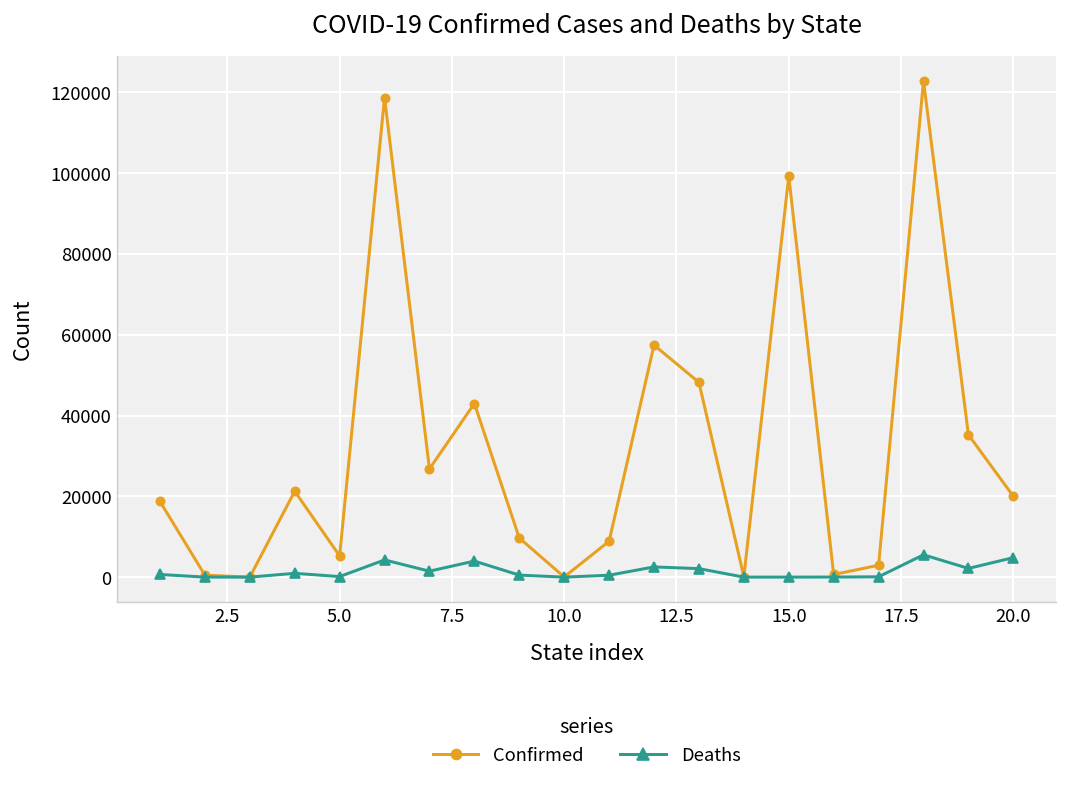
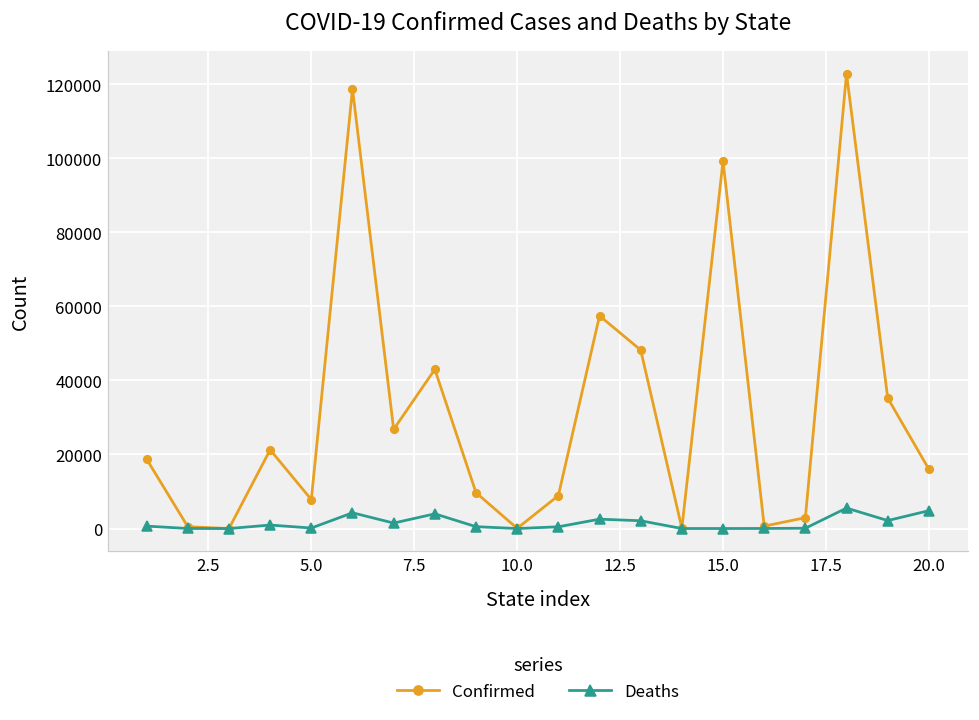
  {
    "Confirmed": {
-     "5.0": 5000,
+     "5.0": 8000,
      "15.0": 99000,
-     "20.0": 20000
+     "20.0": 16000
    },
    "Deaths": {
      "5.0": 0,
      "15.0": 0,
      "20.0": 5000
    }
  }
